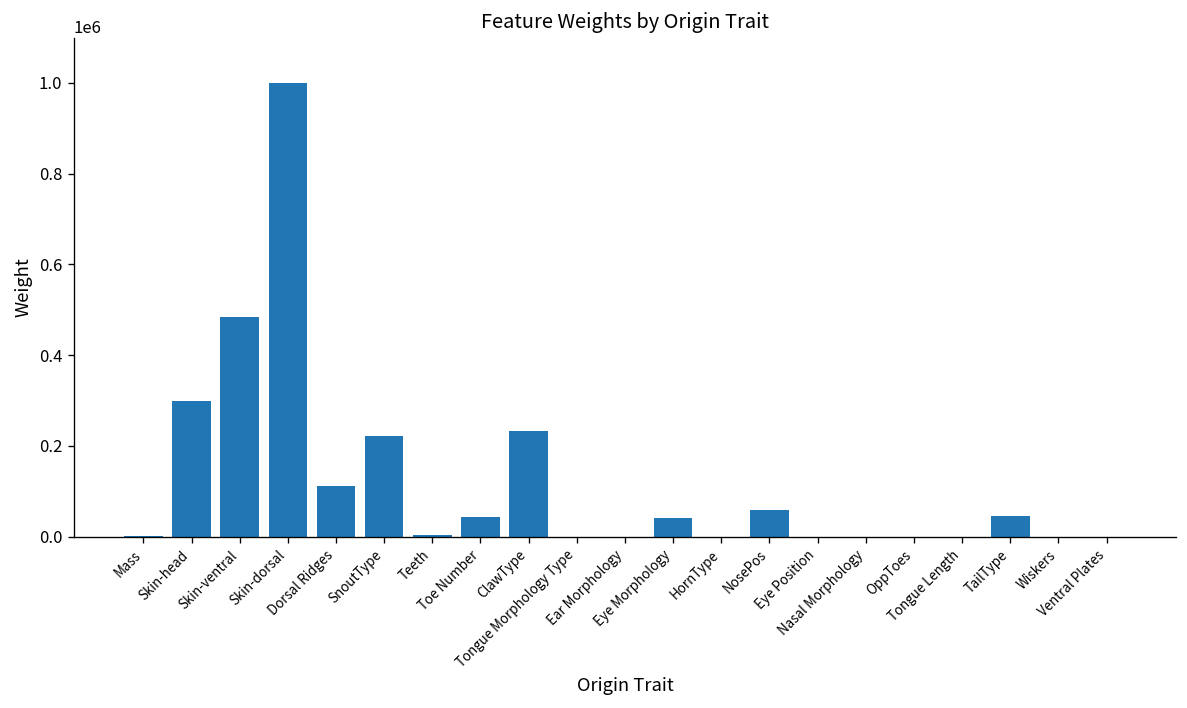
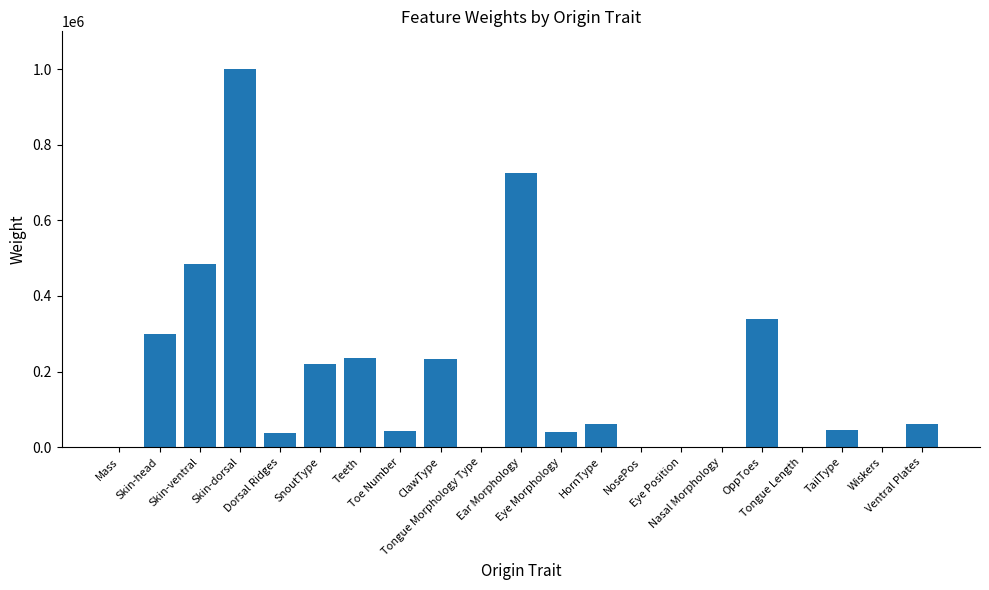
  {
    "Skin-head": 300000,
    "Skin-ventral": 480000,
    "Skin-dorsal": 1000000,
-   "Dorsal Ridges": 110000,
+   "Dorsal Ridges": 40000,
    "SnoutType": 220000,
-   "Teeth": 0,
+   "Teeth": 230000,
    "Toe Number": 40000,
    "ClawType": 230000,
-   "Ear Morphology": 0,
+   "Ear Morphology": 730000,
    "Eye Morphology": 40000,
-   "HornType": 0,
-   "NosePos": 60000,
-   "OppToes": 0,
+   "HornType": 60000,
+   "NosePos": 0,
+   "OppToes": 340000,
    "TailType": 50000,
-   "Ventral Plates": 0
+   "Ventral Plates": 60000
  }
